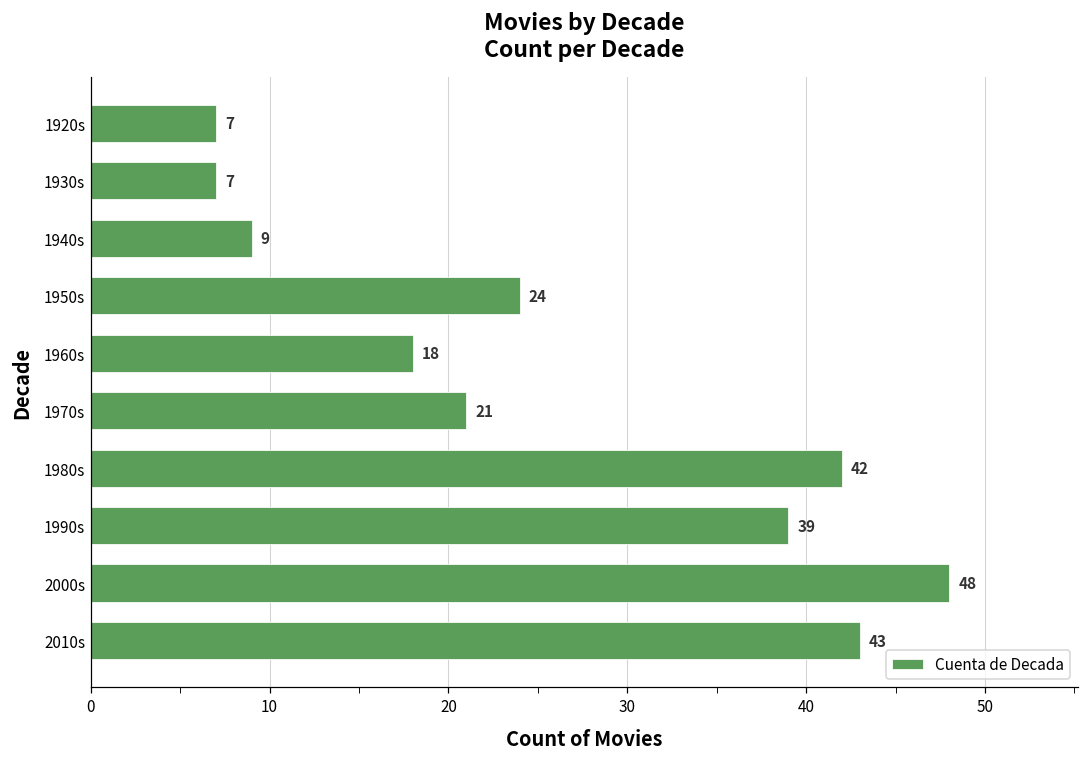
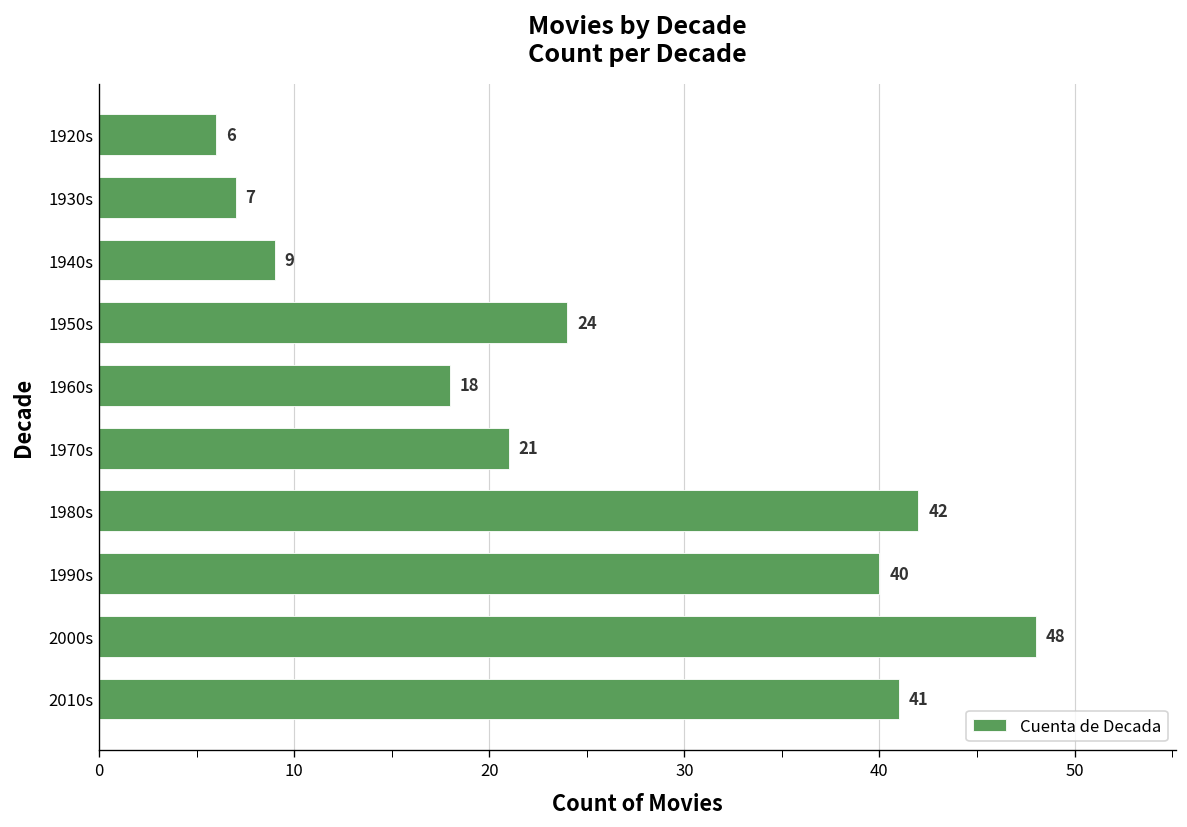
  {
-   "1920s": 7,
+   "1920s": 6,
    "1930s": 7,
    "1940s": 9,
    "1950s": 24,
    "1960s": 18,
    "1970s": 21,
    "1980s": 42,
-   "1990s": 39,
+   "1990s": 40,
    "2000s": 48,
-   "2010s": 43
+   "2010s": 41
  }
